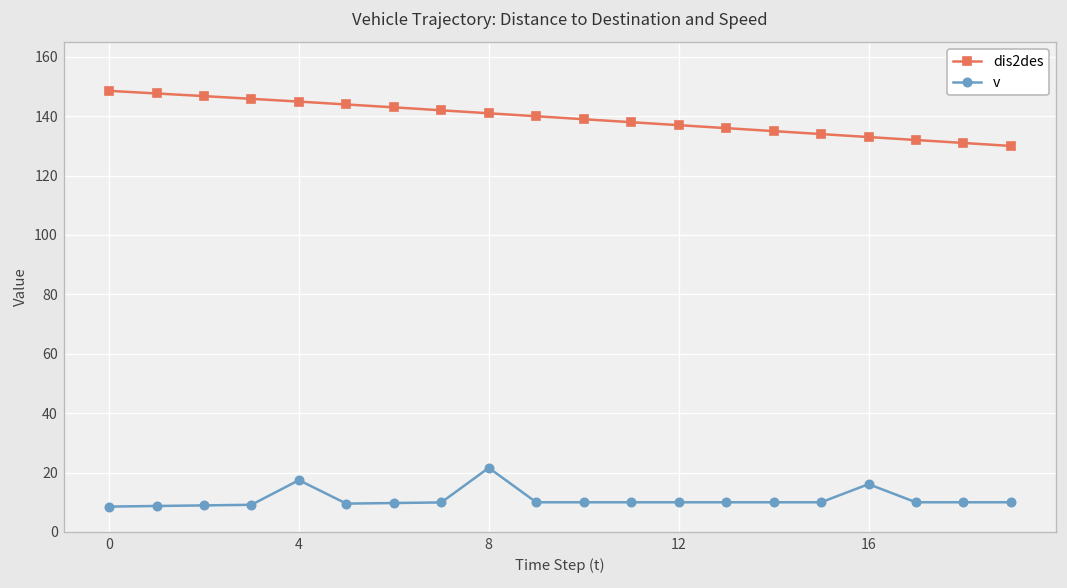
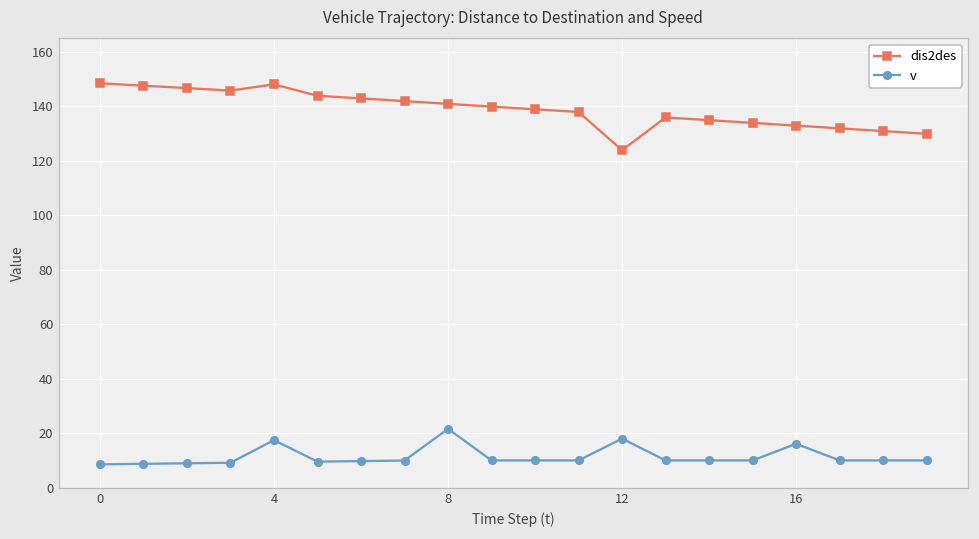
  {
    "dis2des": {
      "0": 149,
-     "4": 145,
+     "4": 148,
      "8": 141,
-     "12": 137,
+     "12": 124,
      "16": 133
    },
    "v": {
      "0": 9,
      "4": 17,
      "8": 22,
-     "12": 10,
+     "12": 18,
      "16": 16
    }
  }
